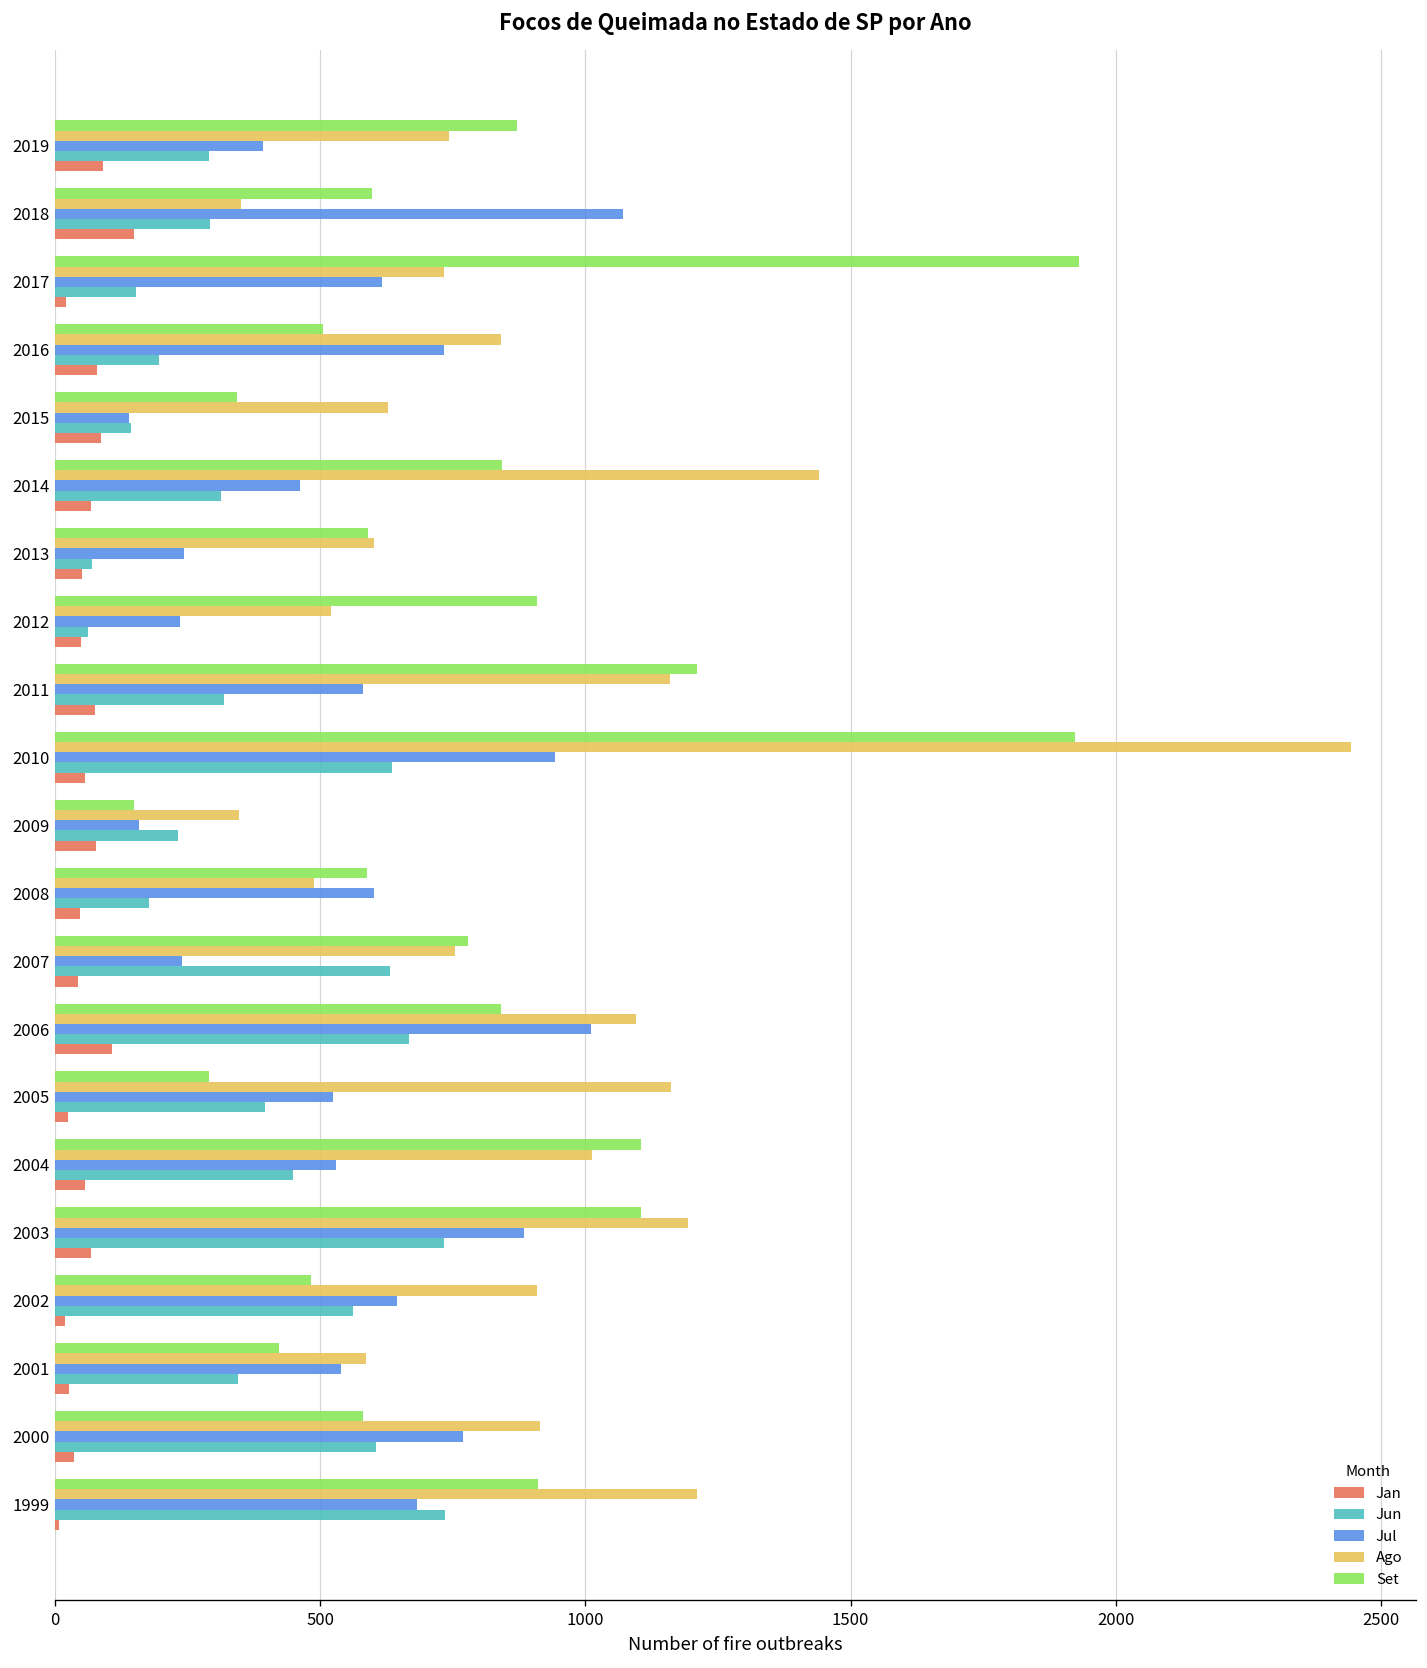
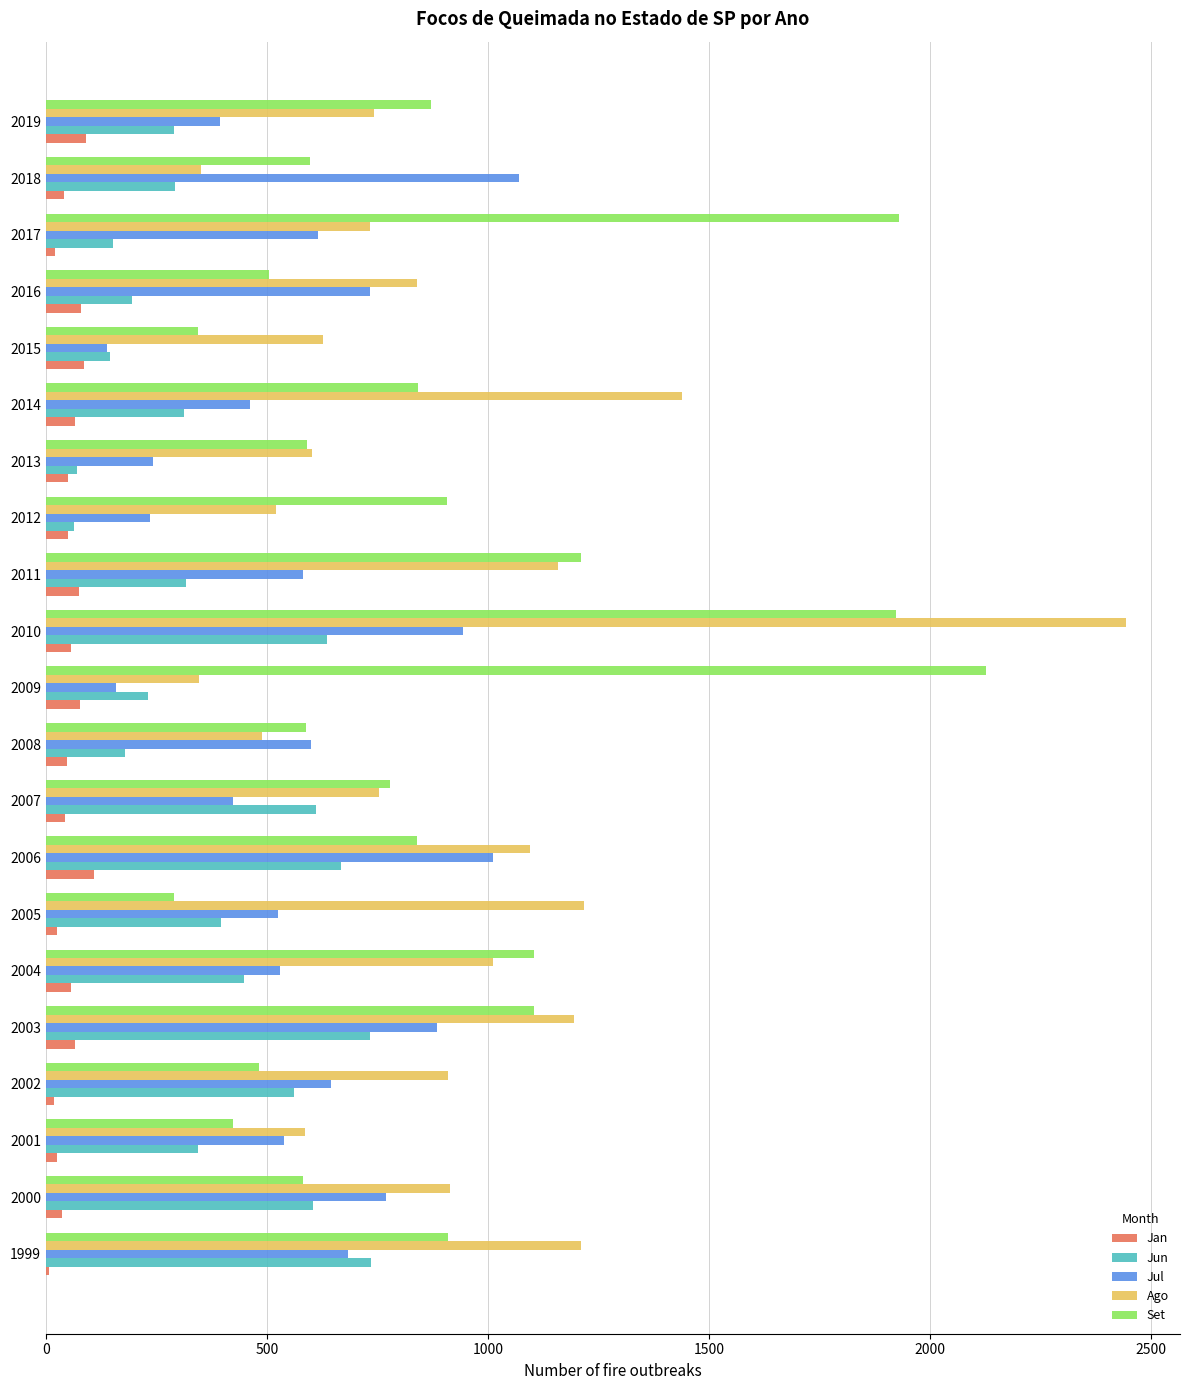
  {
    "Jan": {
      "2019": 90,
-     "2018": 150,
+     "2018": 40,
      "2017": 20,
      "2016": 80,
      "2015": 90,
      "2014": 70,
      "2013": 50,
      "2012": 50,
      "2011": 80,
      "2010": 60,
      "2009": 80,
      "2008": 50,
      "2007": 40,
      "2006": 110,
      "2005": 30,
      "2004": 60,
      "2003": 70,
      "2002": 20,
      "2001": 30,
      "2000": 40,
      "1999": 10
    },
    "Jun": {
      "2019": 290,
      "2018": 290,
      "2017": 150,
      "2016": 200,
      "2015": 140,
      "2014": 310,
      "2013": 70,
      "2012": 60,
      "2011": 320,
      "2010": 640,
      "2009": 230,
      "2008": 180,
-     "2007": 630,
+     "2007": 610,
      "2006": 670,
      "2005": 400,
      "2004": 450,
      "2003": 730,
      "2002": 560,
      "2001": 350,
      "2000": 610,
      "1999": 740
    },
    "Jul": {
      "2019": 390,
      "2018": 1070,
      "2017": 620,
      "2016": 730,
      "2015": 140,
      "2014": 460,
      "2013": 240,
      "2012": 240,
      "2011": 580,
      "2010": 940,
      "2009": 160,
      "2008": 600,
-     "2007": 240,
+     "2007": 420,
      "2006": 1010,
      "2005": 530,
      "2004": 530,
      "2003": 890,
      "2002": 650,
      "2001": 540,
      "2000": 770,
      "1999": 680
    },
    "Ago": {
      "2019": 740,
      "2018": 350,
      "2017": 730,
      "2016": 840,
      "2015": 630,
      "2014": 1440,
      "2013": 600,
      "2012": 520,
      "2011": 1160,
      "2010": 2440,
      "2009": 350,
      "2008": 490,
      "2007": 750,
      "2006": 1100,
-     "2005": 1160,
+     "2005": 1220,
      "2004": 1010,
      "2003": 1190,
      "2002": 910,
      "2001": 590,
      "2000": 920,
      "1999": 1210
    },
    "Set": {
      "2019": 870,
      "2018": 600,
      "2017": 1930,
      "2016": 510,
      "2015": 340,
      "2014": 840,
      "2013": 590,
      "2012": 910,
      "2011": 1210,
      "2010": 1920,
-     "2009": 150,
+     "2009": 2130,
      "2008": 590,
      "2007": 780,
      "2006": 840,
      "2005": 290,
      "2004": 1100,
      "2003": 1100,
      "2002": 480,
      "2001": 420,
      "2000": 580,
      "1999": 910
    }
  }
